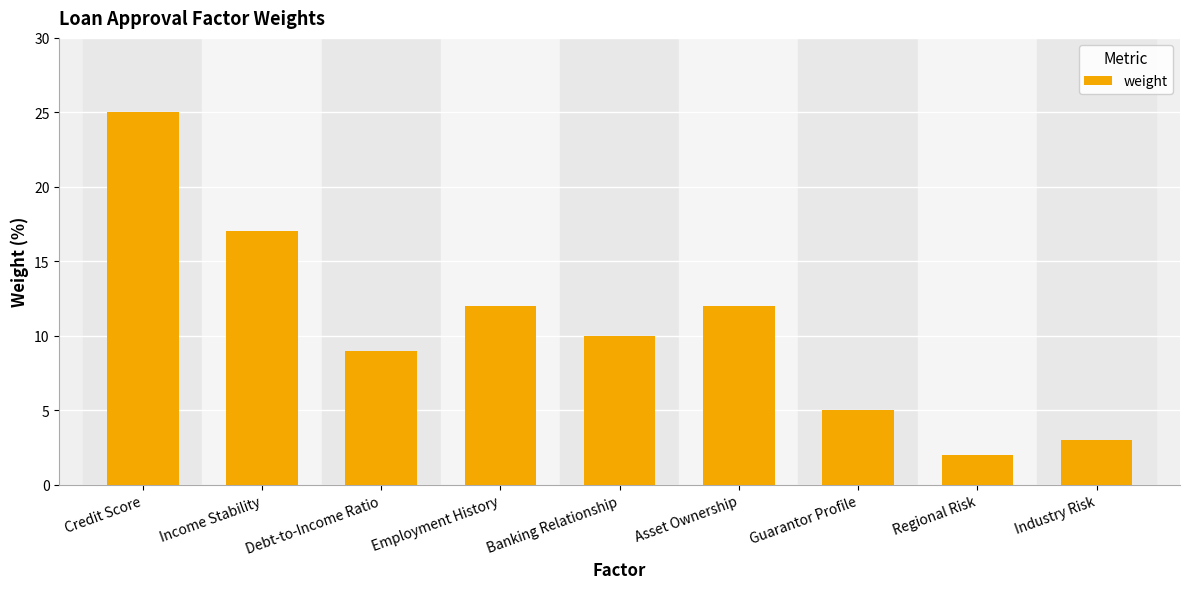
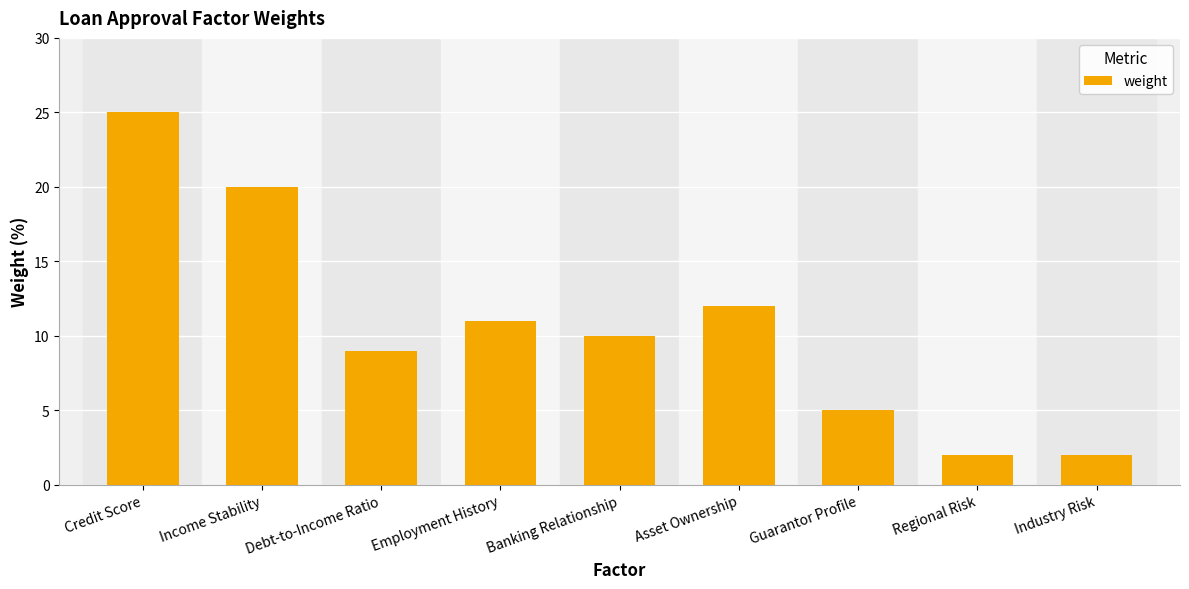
  {
    "Credit Score": 25,
-   "Income Stability": 17,
+   "Income Stability": 20,
    "Debt-to-Income Ratio": 9,
-   "Employment History": 12,
+   "Employment History": 11,
    "Banking Relationship": 10,
    "Asset Ownership": 12,
    "Guarantor Profile": 5,
    "Regional Risk": 2,
-   "Industry Risk": 3
+   "Industry Risk": 2
  }
